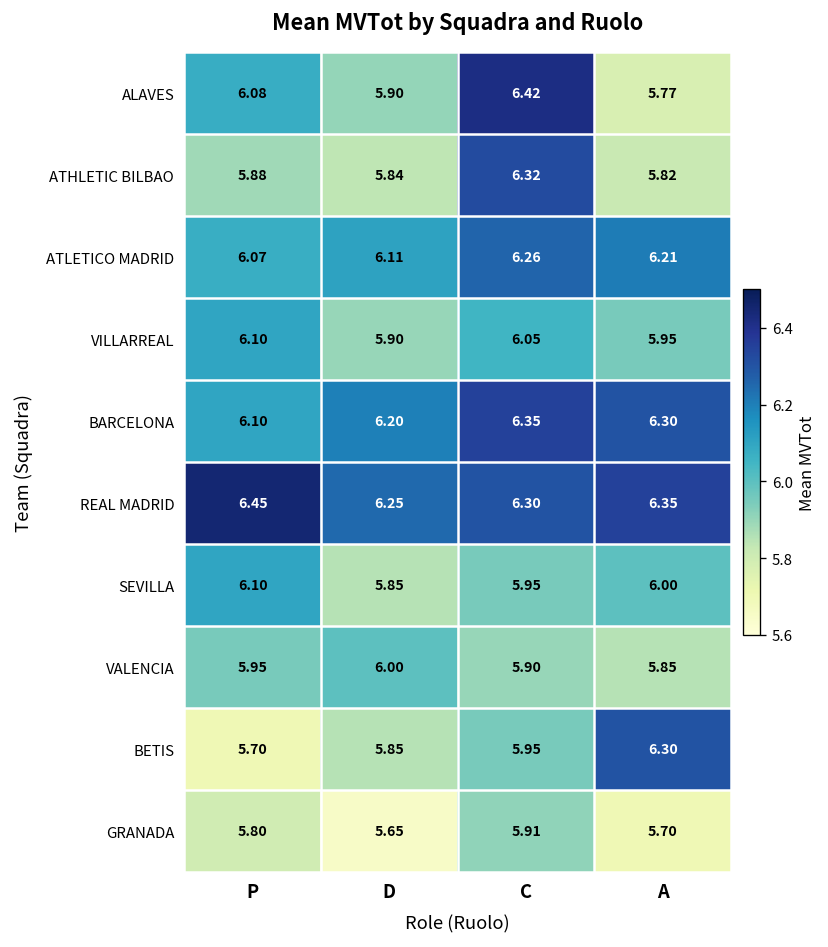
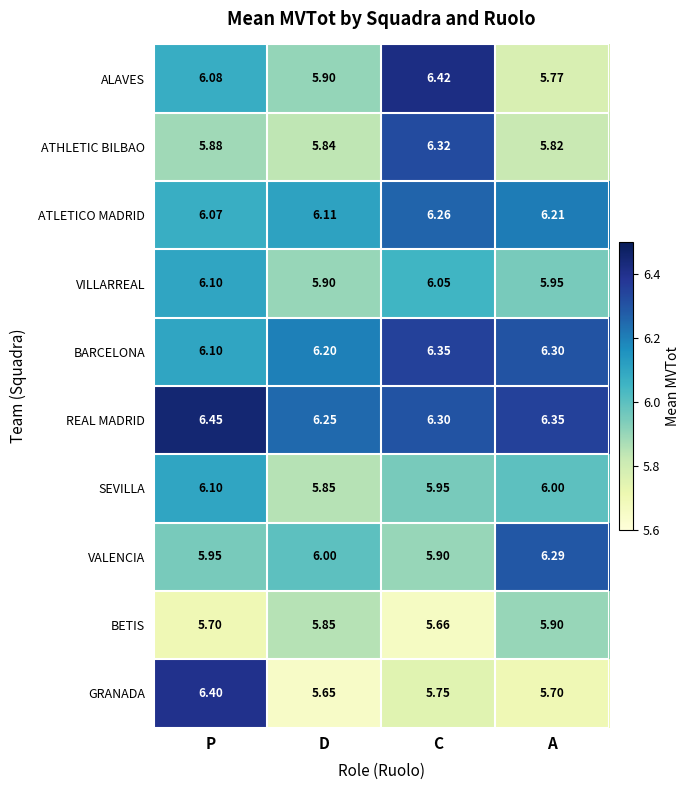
  {
    "ALAVES": {
      "P": 6.08,
      "D": 5.90,
      "C": 6.42,
      "A": 5.77
    },
    "ATHLETIC BILBAO": {
      "P": 5.88,
      "D": 5.84,
      "C": 6.32,
      "A": 5.82
    },
    "ATLETICO MADRID": {
      "P": 6.07,
      "D": 6.11,
      "C": 6.26,
      "A": 6.21
    },
    "VILLARREAL": {
      "P": 6.10,
      "D": 5.90,
      "C": 6.05,
      "A": 5.95
    },
    "BARCELONA": {
      "P": 6.10,
      "D": 6.20,
      "C": 6.35,
      "A": 6.30
    },
    "REAL MADRID": {
      "P": 6.45,
      "D": 6.25,
      "C": 6.30,
      "A": 6.35
    },
    "SEVILLA": {
      "P": 6.10,
      "D": 5.85,
      "C": 5.95,
      "A": 6.00
    },
    "VALENCIA": {
      "P": 5.95,
      "D": 6.00,
      "C": 5.90,
-     "A": 5.85
+     "A": 6.29
    },
    "BETIS": {
      "P": 5.70,
      "D": 5.85,
-     "C": 5.95,
-     "A": 6.30
+     "C": 5.66,
+     "A": 5.90
    },
    "GRANADA": {
-     "P": 5.80,
+     "P": 6.40,
      "D": 5.65,
-     "C": 5.91,
+     "C": 5.75,
      "A": 5.70
    }
  }
